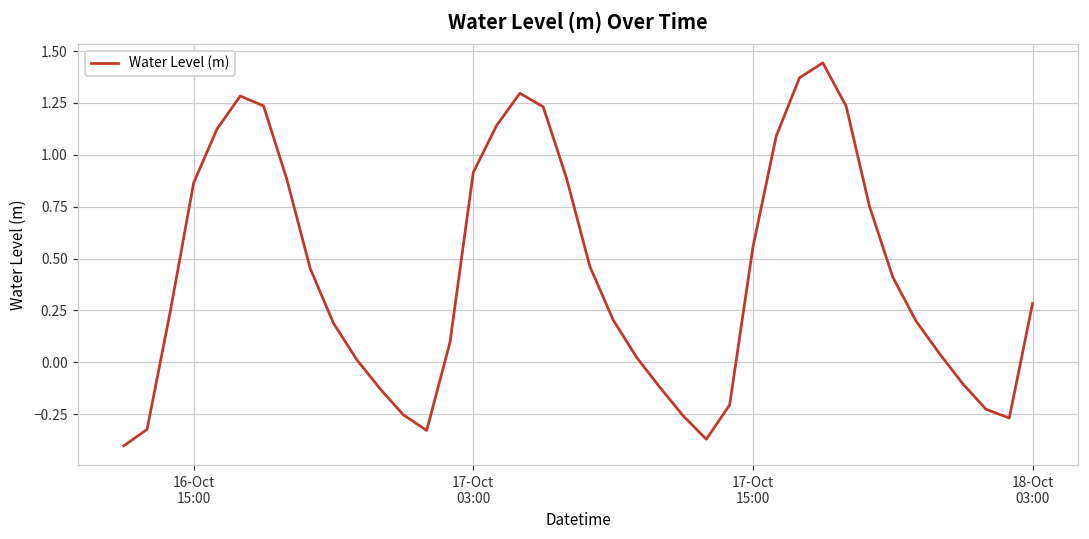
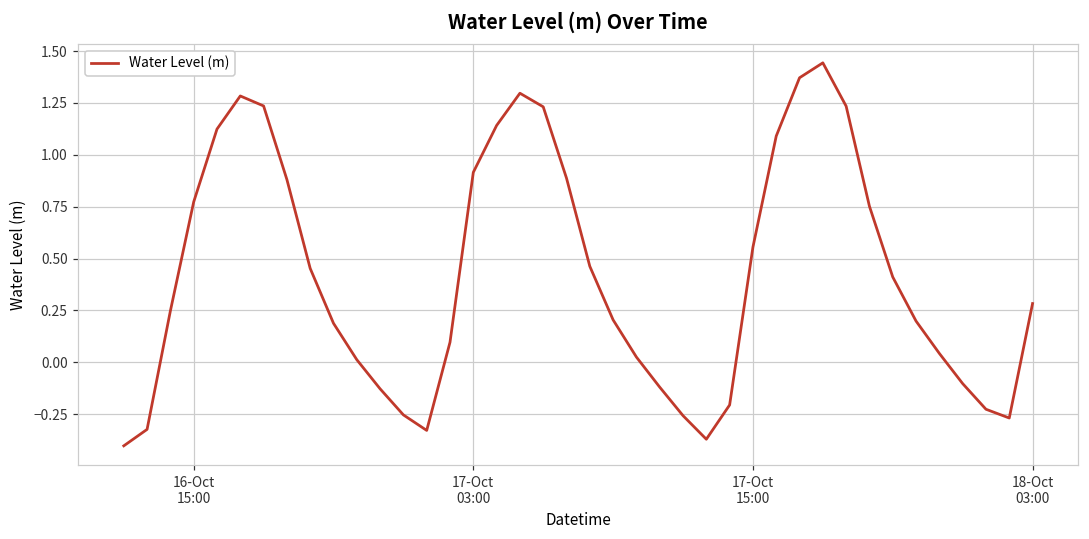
  {
-   "16-Oct 15:00": 0.87,
+   "16-Oct 15:00": 0.77,
    "17-Oct 03:00": 0.92,
    "17-Oct 15:00": 0.56,
    "18-Oct 03:00": 0.28
  }
